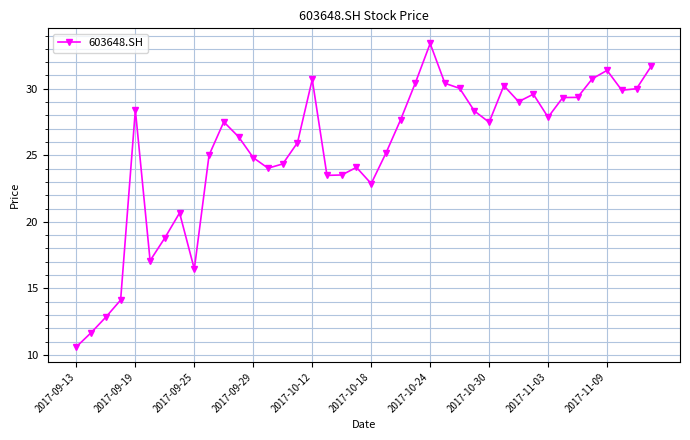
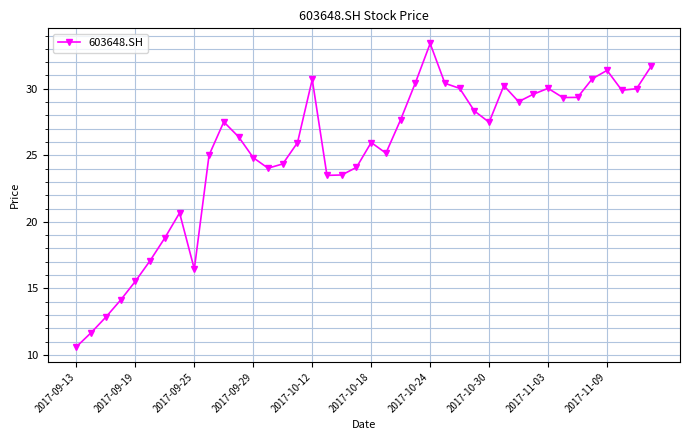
  {
    "2017-09-13": 10.6,
-   "2017-09-19": 28.4,
+   "2017-09-19": 15.5,
    "2017-09-25": 16.5,
    "2017-09-29": 24.8,
    "2017-10-12": 30.7,
-   "2017-10-18": 22.9,
+   "2017-10-18": 26.0,
    "2017-10-24": 33.4,
    "2017-10-30": 27.5,
-   "2017-11-03": 27.9,
+   "2017-11-03": 30.0,
    "2017-11-09": 31.4
  }
